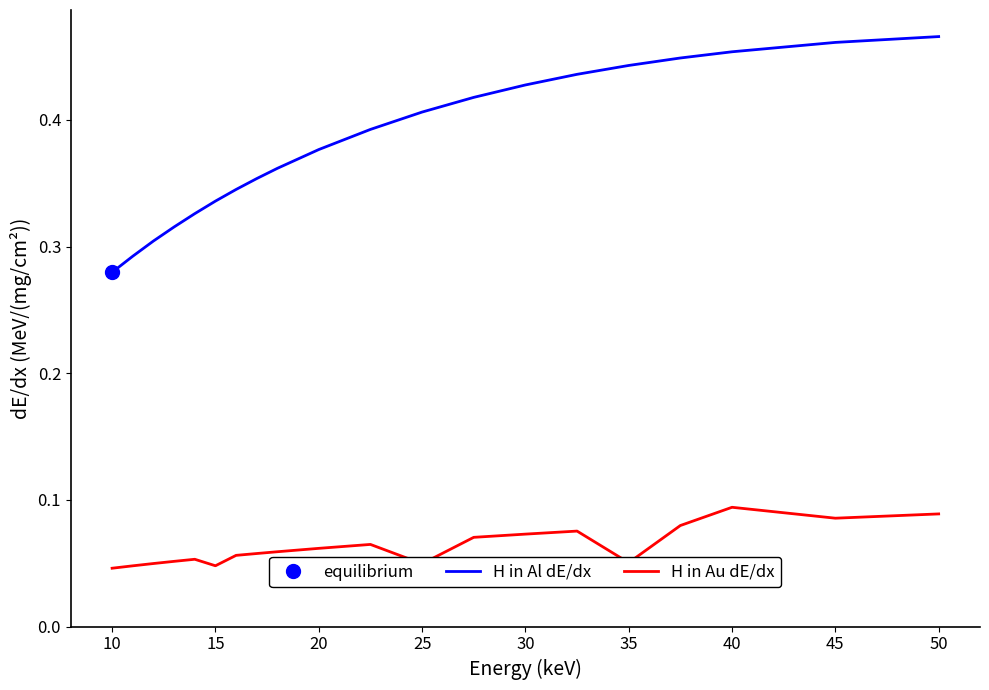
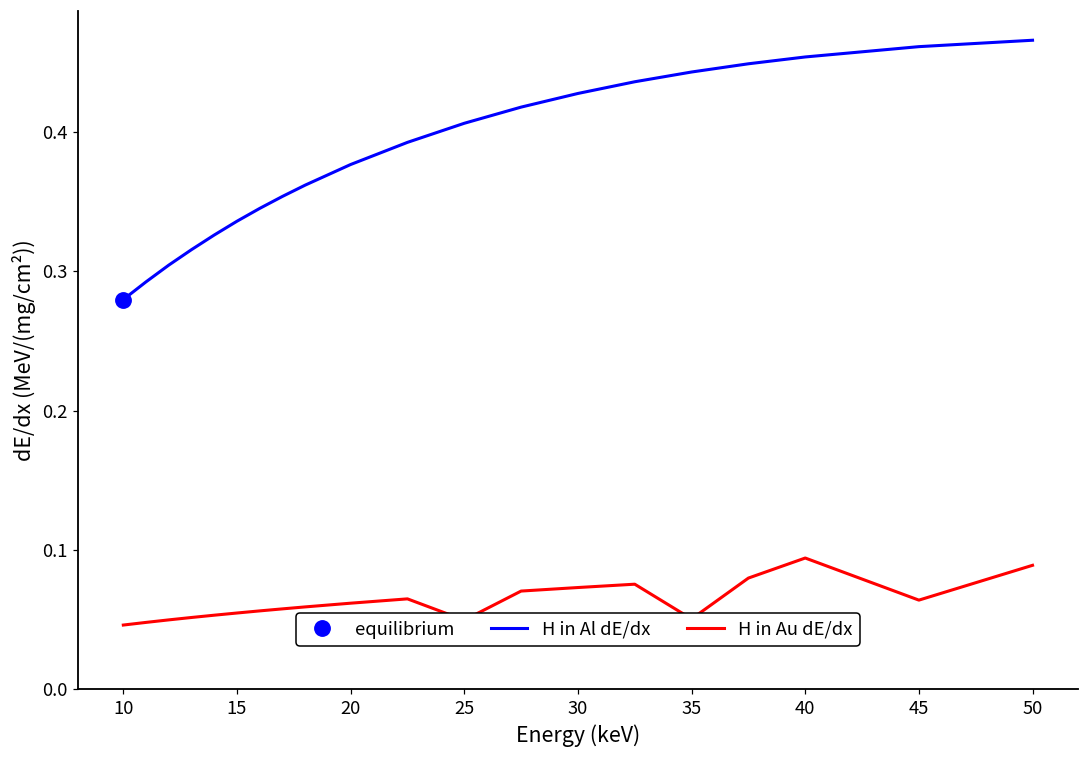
  {
    "H in Au dE/dx": {
      "10": 0.046,
-     "15": 0.048,
+     "15": 0.055,
      "20": 0.062,
      "30": 0.073,
      "40": 0.094,
-     "45": 0.086,
+     "45": 0.064,
      "50": 0.089
    }
  }
